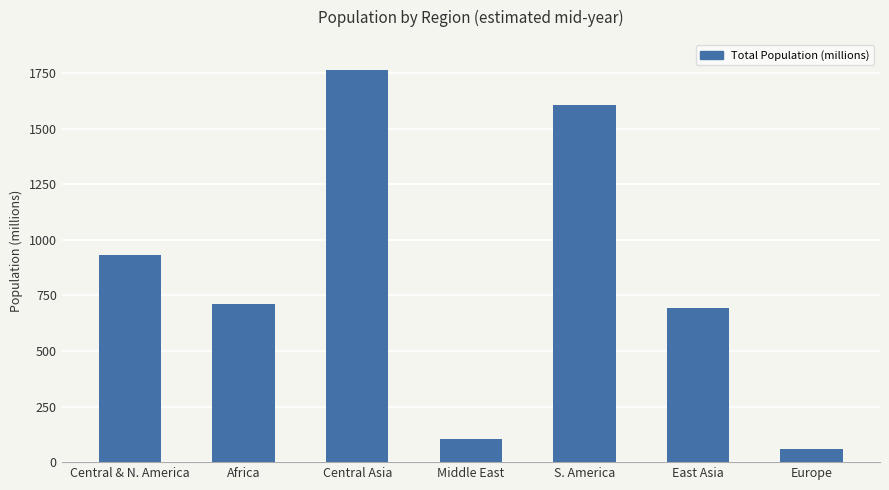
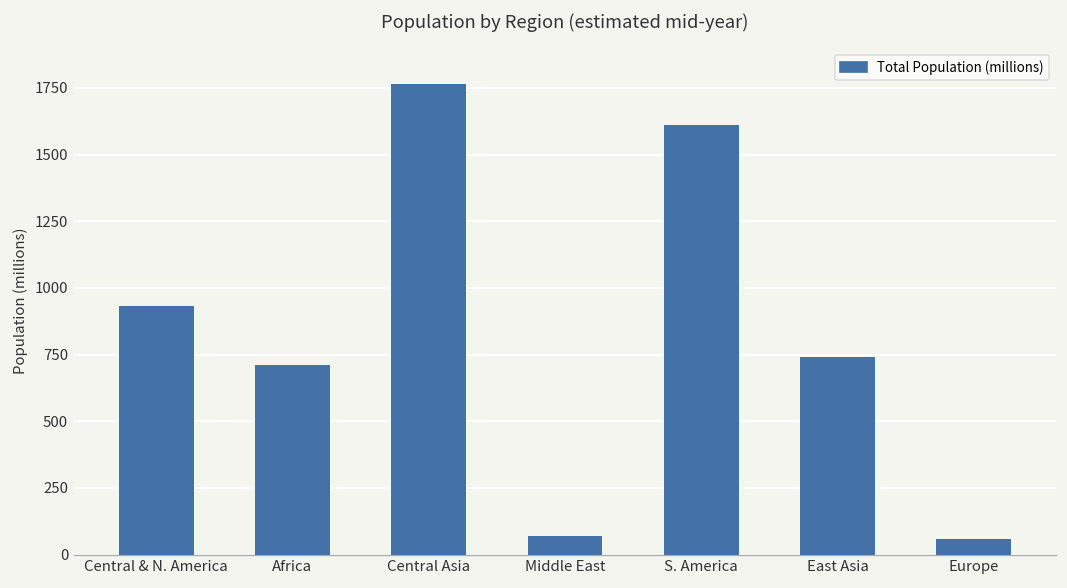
  {
    "Central & N. America": 930,
    "Africa": 710,
    "Central Asia": 1770,
-   "Middle East": 100,
+   "Middle East": 70,
    "S. America": 1610,
-   "East Asia": 690,
+   "East Asia": 740,
    "Europe": 60
  }
